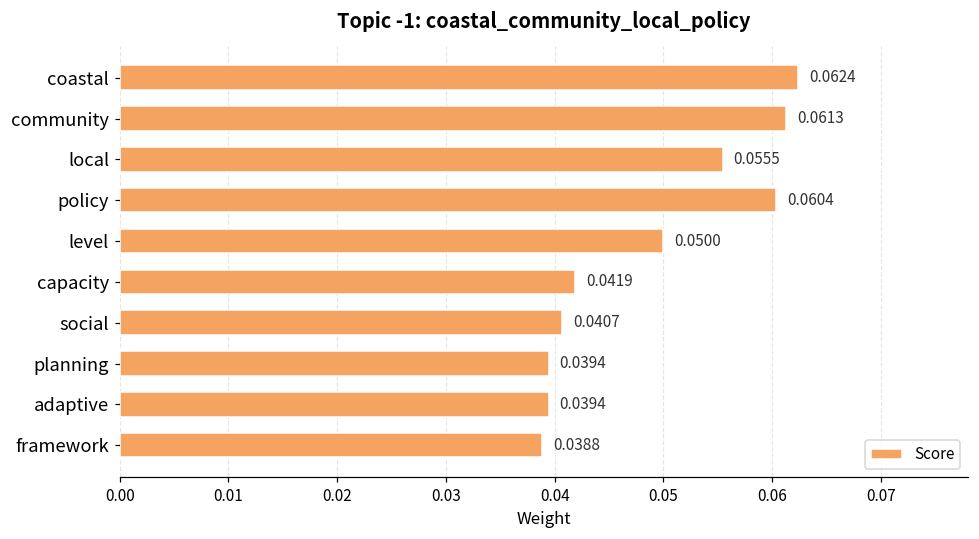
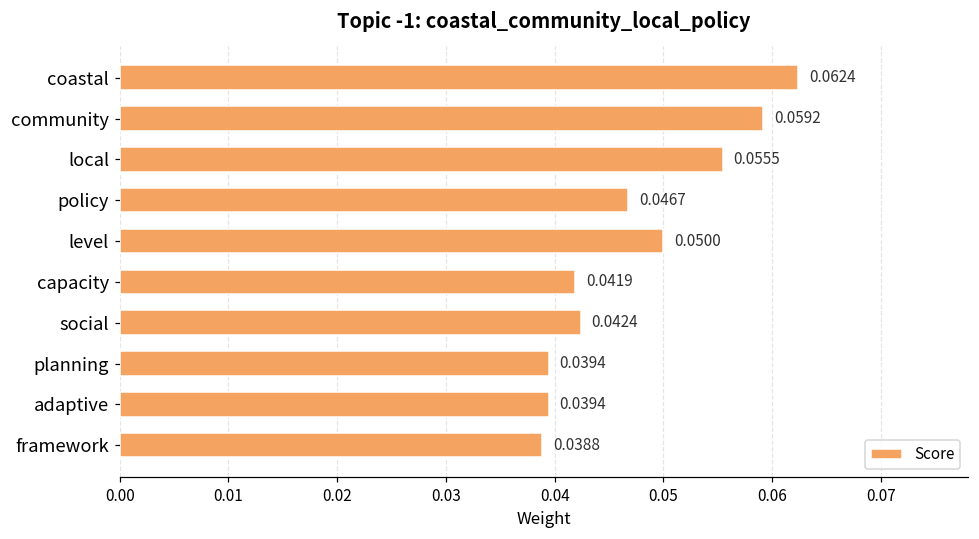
  {
    "coastal": 0.0624,
-   "community": 0.0613,
+   "community": 0.0592,
    "local": 0.0555,
-   "policy": 0.0604,
+   "policy": 0.0467,
    "level": 0.0500,
    "capacity": 0.0419,
-   "social": 0.0407,
+   "social": 0.0424,
    "planning": 0.0394,
    "adaptive": 0.0394,
    "framework": 0.0388
  }
